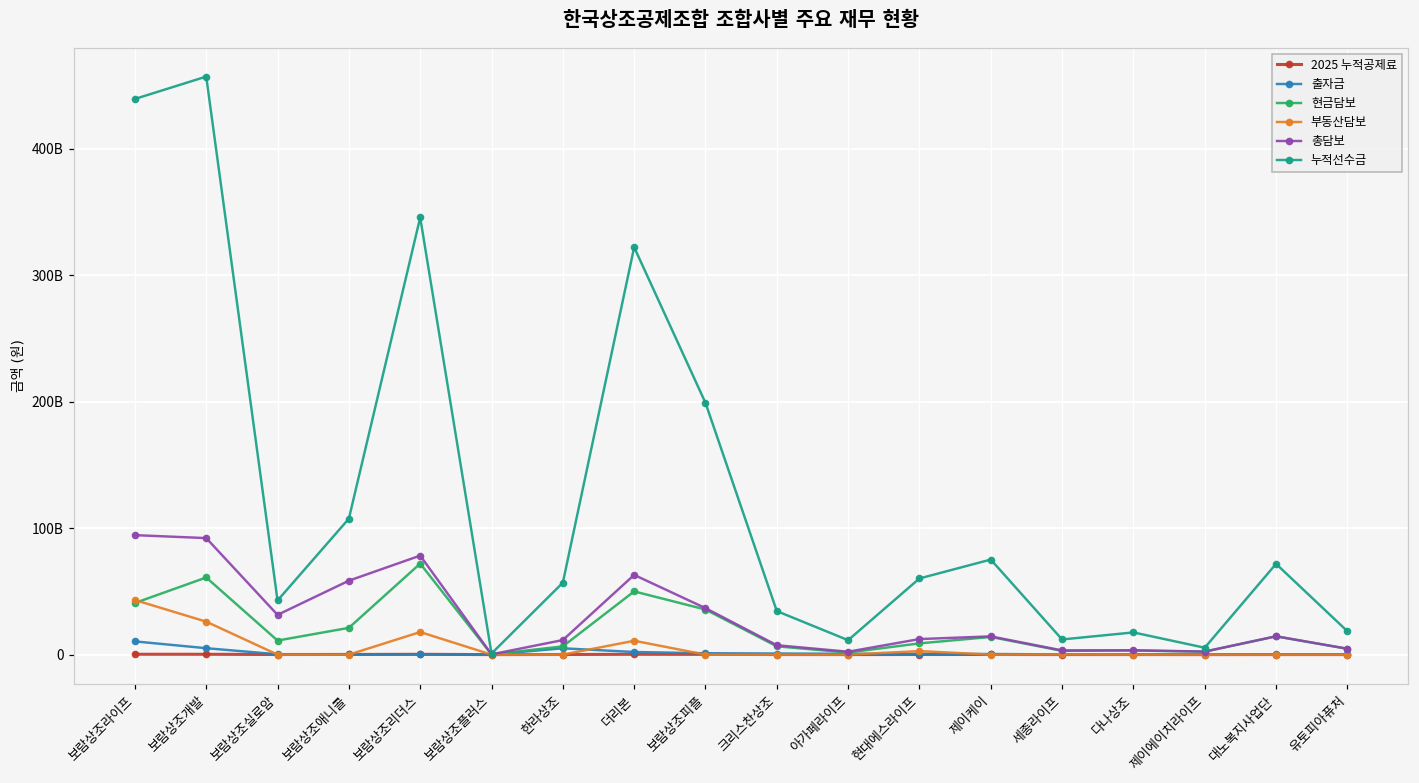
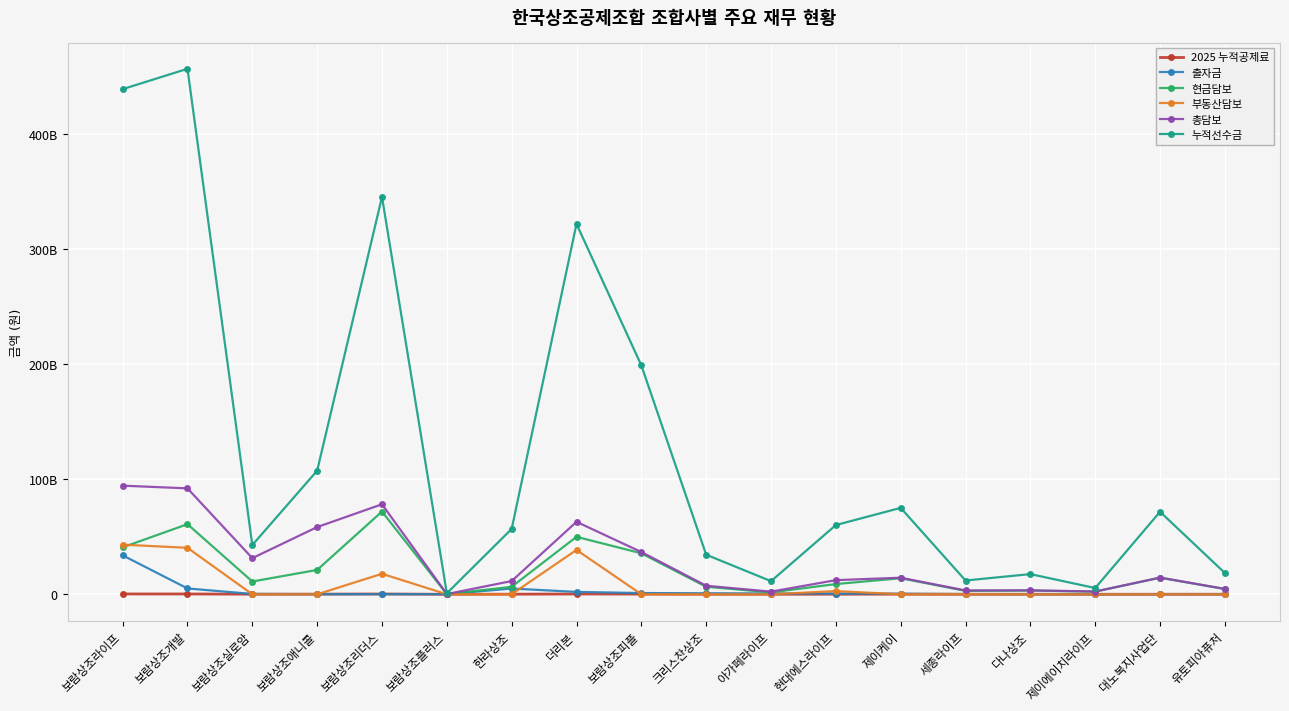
  {
    "2025 누적공제료": {
      "보람상조라이프": 0,
      "보람상조개발": 0
    },
    "출자금": {
-     "보람상조라이프": 10000000000,
+     "보람상조라이프": 34000000000,
      "보람상조개발": 5000000000
    },
    "부동산담보": {
      "보람상조라이프": 43000000000,
-     "보람상조개발": 26000000000,
+     "보람상조개발": 40000000000,
      "보람상조리더스": 18000000000,
-     "더리본": 11000000000
+     "더리본": 39000000000
    },
    "총담보": {
      "보람상조라이프": 94000000000,
      "보람상조개발": 92000000000,
      "보람상조실로암": 31000000000,
      "보람상조애니콜": 58000000000,
      "보람상조리더스": 78000000000,
      "한라상조": 12000000000,
      "더리본": 63000000000,
      "현대에스라이프": 12000000000
    }
  }
